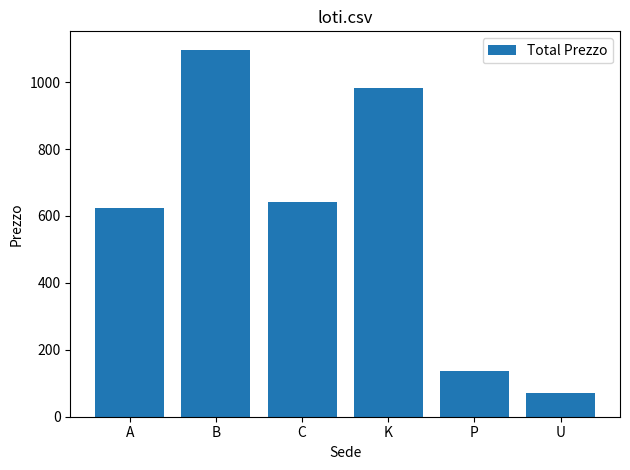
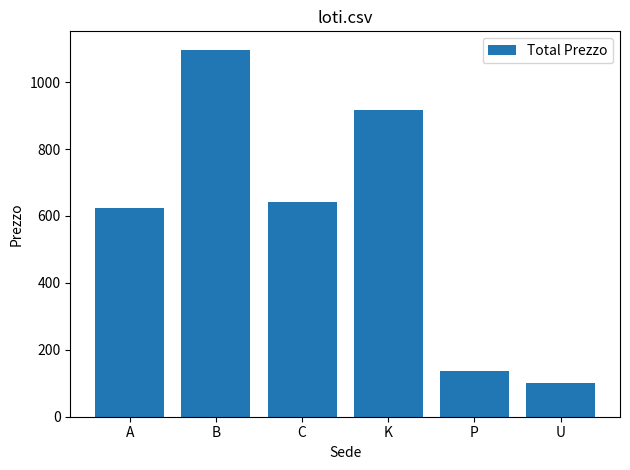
  {
    "A": 620,
    "B": 1100,
    "C": 640,
-   "K": 980,
+   "K": 920,
    "P": 140,
-   "U": 70
+   "U": 100
  }
